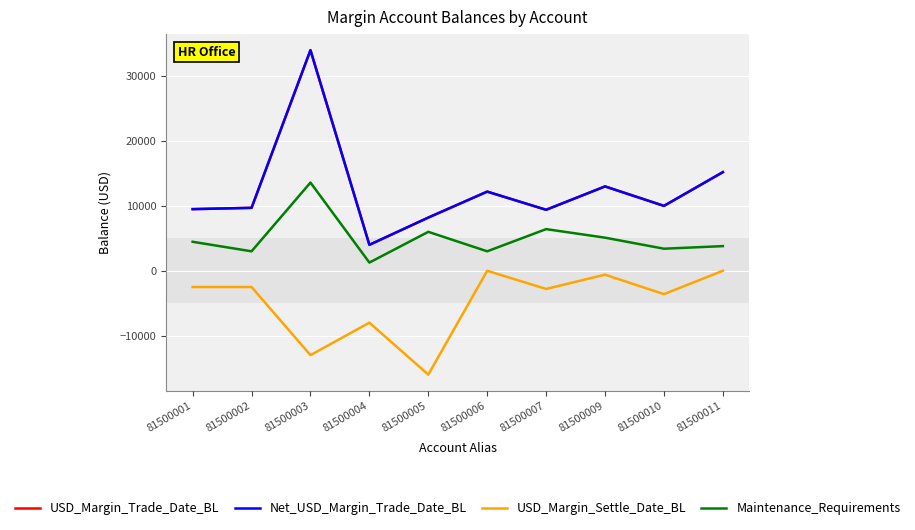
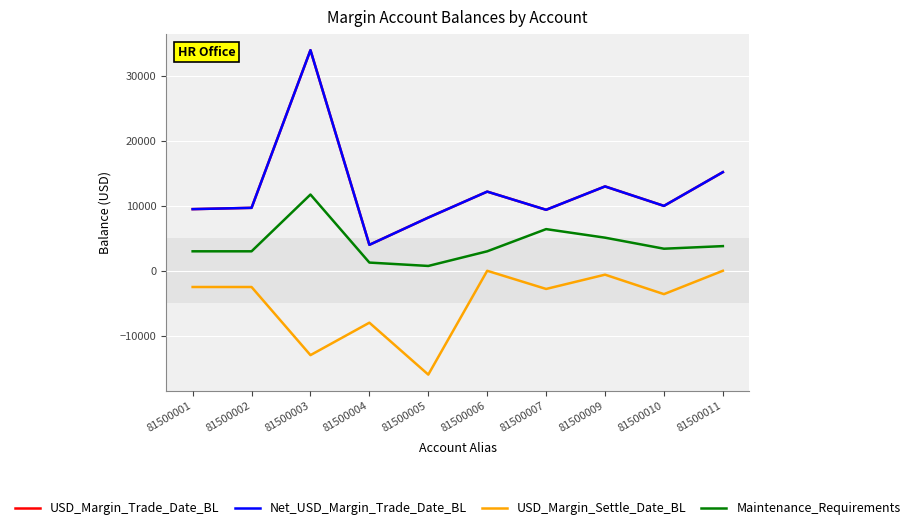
  {
    "Net_USD_Margin_Trade_Date_BL": {
      "81500001": 10000,
      "81500002": 10000,
      "81500003": 34000,
      "81500004": 4000,
      "81500005": 8000,
      "81500006": 12000,
      "81500007": 9000,
      "81500009": 13000,
      "81500010": 10000,
      "81500011": 15000
    },
    "USD_Margin_Settle_Date_BL": {
      "81500001": -3000,
      "81500002": -3000,
      "81500003": -13000,
      "81500004": -8000,
      "81500005": -16000,
      "81500006": 0,
      "81500007": -3000,
      "81500009": -1000,
      "81500010": -4000,
      "81500011": 0
    },
    "Maintenance_Requirements": {
-     "81500001": 4000,
+     "81500001": 3000,
      "81500002": 3000,
-     "81500003": 14000,
+     "81500003": 12000,
      "81500004": 1000,
-     "81500005": 6000,
+     "81500005": 1000,
      "81500006": 3000,
      "81500007": 6000,
      "81500009": 5000,
      "81500010": 3000,
      "81500011": 4000
    }
  }
